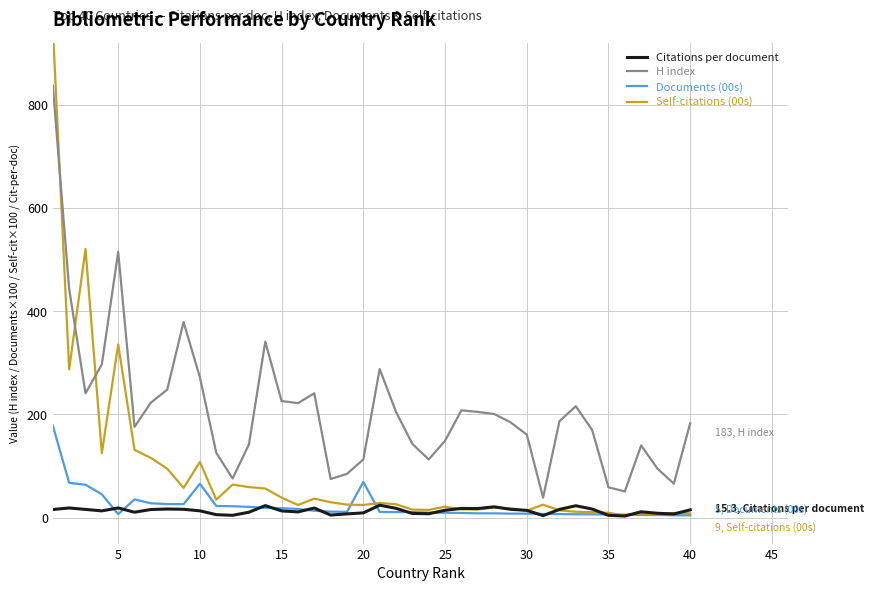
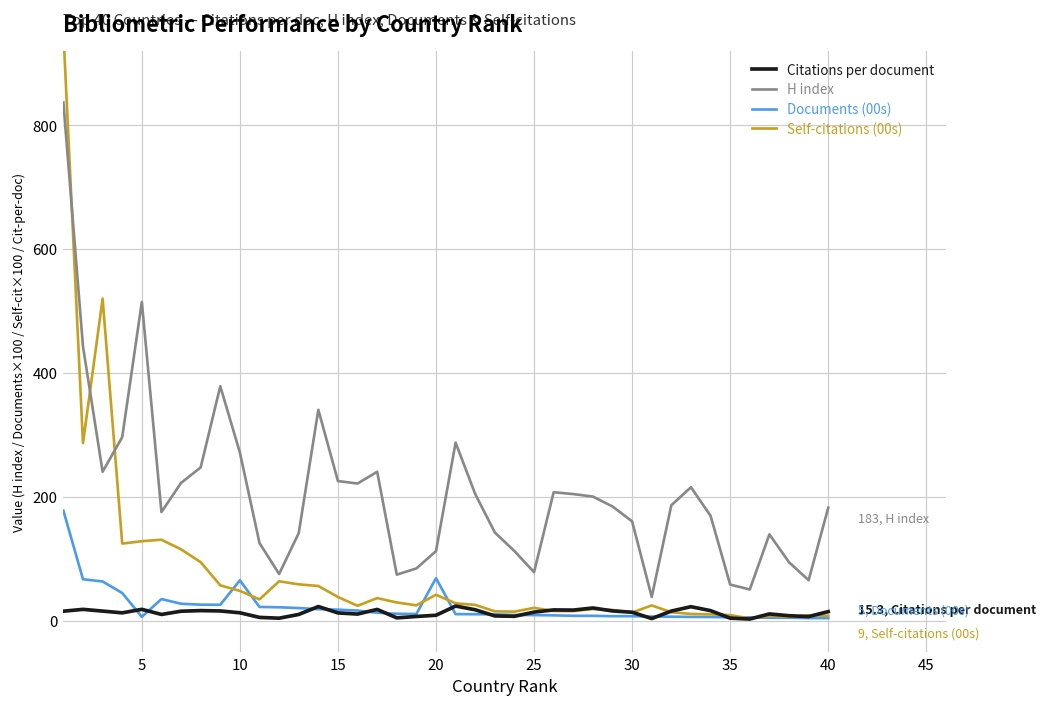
  {
    "Citations per document": {
      "5": 20,
      "10": 10,
      "15": 10,
      "20": 10
    },
    "H index": {
      "5": 520,
      "10": 270,
      "15": 230,
      "20": 110,
-     "25": 150,
+     "25": 80,
      "30": 160,
      "35": 60
    },
    "Documents (00s)": {
      "5": 10,
      "10": 70,
      "15": 20,
      "20": 70,
      "30": 10
    },
    "Self-citations (00s)": {
-     "5": 340,
-     "10": 110,
+     "5": 130,
+     "10": 50,
      "15": 40,
-     "20": 20,
+     "20": 40,
      "25": 20
    }
  }
